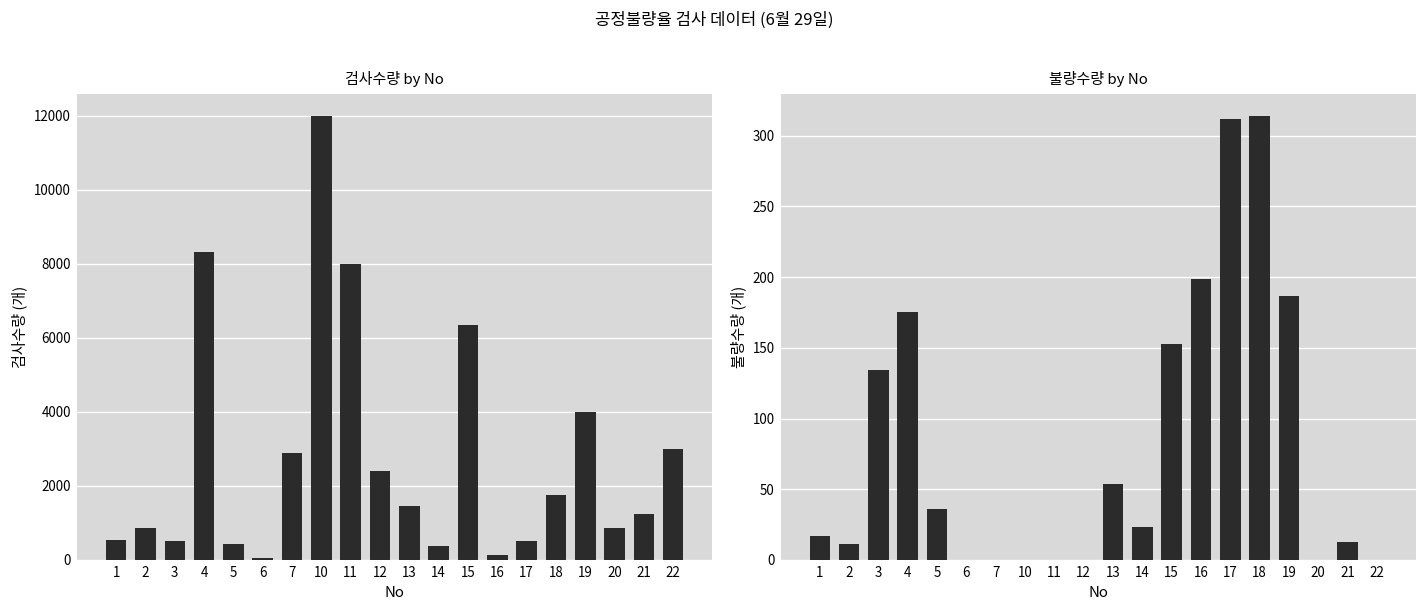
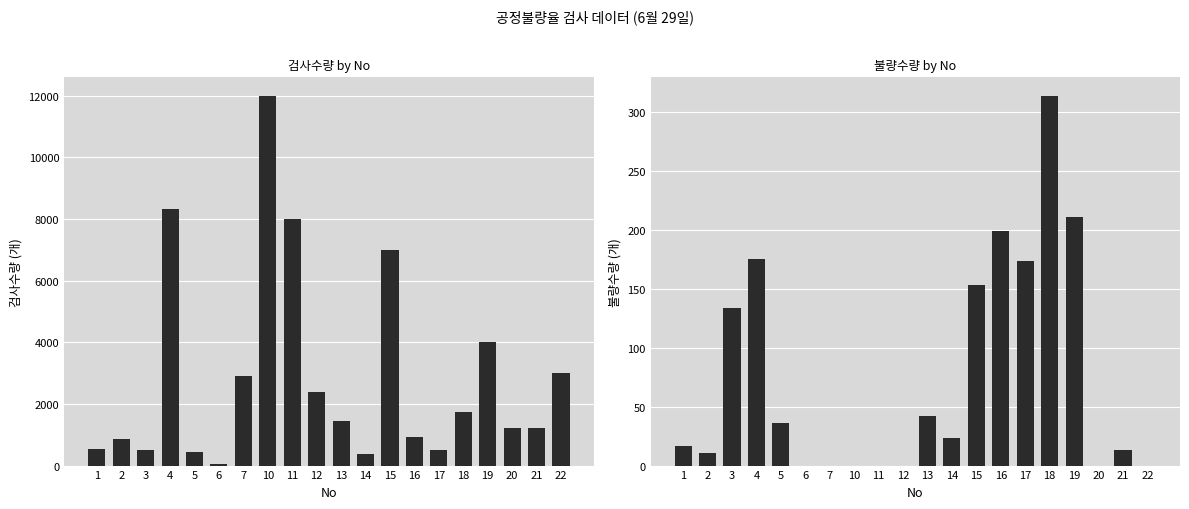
  {
    "검사수량 by No": {
      "1": 500,
      "2": 900,
      "3": 500,
      "4": 8300,
      "5": 400,
      "7": 2900,
      "10": 12000,
      "11": 8000,
      "12": 2400,
      "13": 1500,
      "14": 400,
-     "15": 6300,
-     "16": 100,
+     "15": 7000,
+     "16": 900,
      "17": 500,
      "18": 1700,
      "19": 4000,
-     "20": 900,
+     "20": 1200,
      "21": 1200,
      "22": 3000
    },
    "불량수량 by No": {
      "1": 17,
      "2": 11,
      "3": 134,
      "4": 175,
      "5": 36,
      "6": 0,
      "7": 0,
      "10": 0,
      "11": 0,
      "12": 0,
-     "13": 54,
+     "13": 42,
      "14": 23,
      "15": 153,
      "16": 199,
-     "17": 312,
+     "17": 174,
      "18": 314,
-     "19": 187,
+     "19": 211,
      "20": 0,
      "21": 13,
      "22": 0
    }
  }
